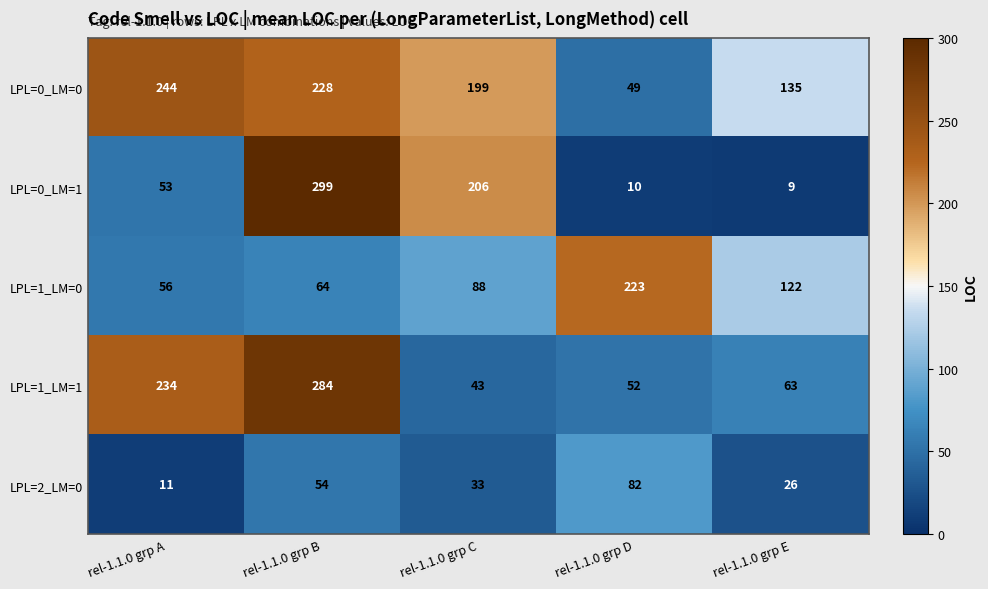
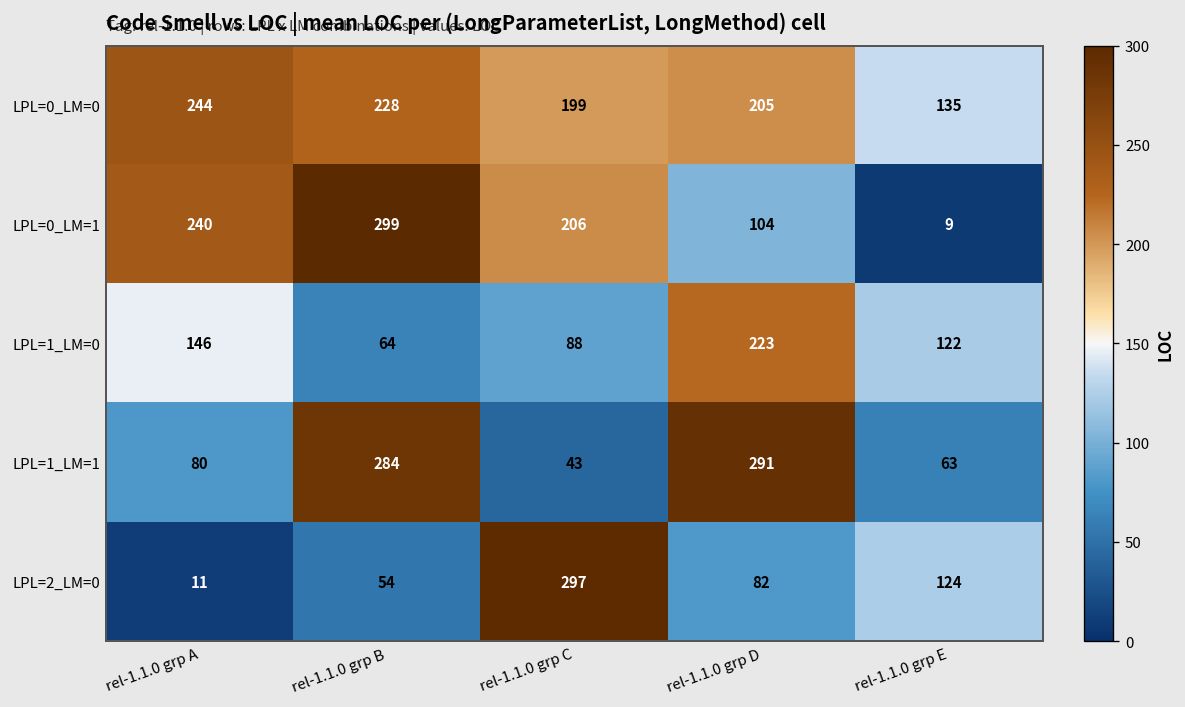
  {
    "LPL=0_LM=0": {
      "rel-1.1.0 grp A": 244,
      "rel-1.1.0 grp B": 228,
      "rel-1.1.0 grp C": 199,
-     "rel-1.1.0 grp D": 49,
+     "rel-1.1.0 grp D": 205,
      "rel-1.1.0 grp E": 135
    },
    "LPL=0_LM=1": {
-     "rel-1.1.0 grp A": 53,
+     "rel-1.1.0 grp A": 240,
      "rel-1.1.0 grp B": 299,
      "rel-1.1.0 grp C": 206,
-     "rel-1.1.0 grp D": 10,
+     "rel-1.1.0 grp D": 104,
      "rel-1.1.0 grp E": 9
    },
    "LPL=1_LM=0": {
-     "rel-1.1.0 grp A": 56,
+     "rel-1.1.0 grp A": 146,
      "rel-1.1.0 grp B": 64,
      "rel-1.1.0 grp C": 88,
      "rel-1.1.0 grp D": 223,
      "rel-1.1.0 grp E": 122
    },
    "LPL=1_LM=1": {
-     "rel-1.1.0 grp A": 234,
+     "rel-1.1.0 grp A": 80,
      "rel-1.1.0 grp B": 284,
      "rel-1.1.0 grp C": 43,
-     "rel-1.1.0 grp D": 52,
+     "rel-1.1.0 grp D": 291,
      "rel-1.1.0 grp E": 63
    },
    "LPL=2_LM=0": {
      "rel-1.1.0 grp A": 11,
      "rel-1.1.0 grp B": 54,
-     "rel-1.1.0 grp C": 33,
+     "rel-1.1.0 grp C": 297,
      "rel-1.1.0 grp D": 82,
-     "rel-1.1.0 grp E": 26
+     "rel-1.1.0 grp E": 124
    }
  }
